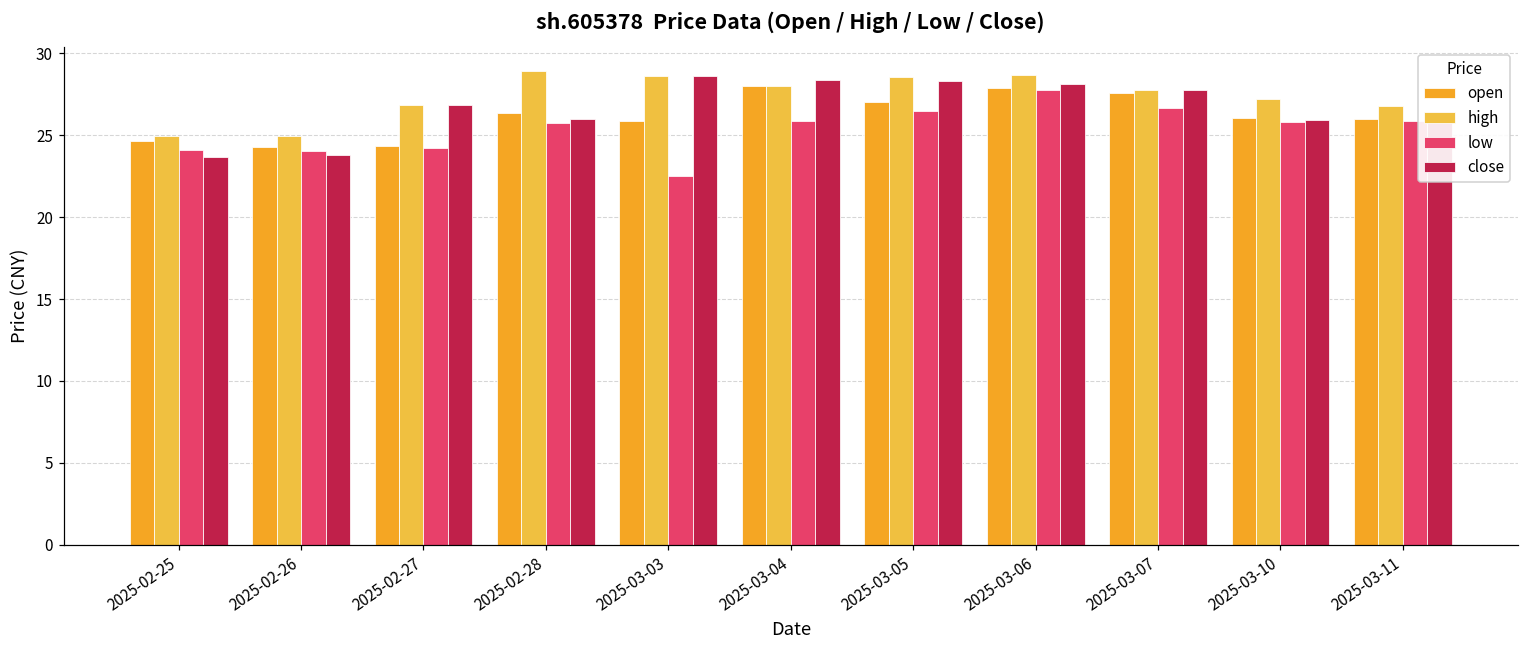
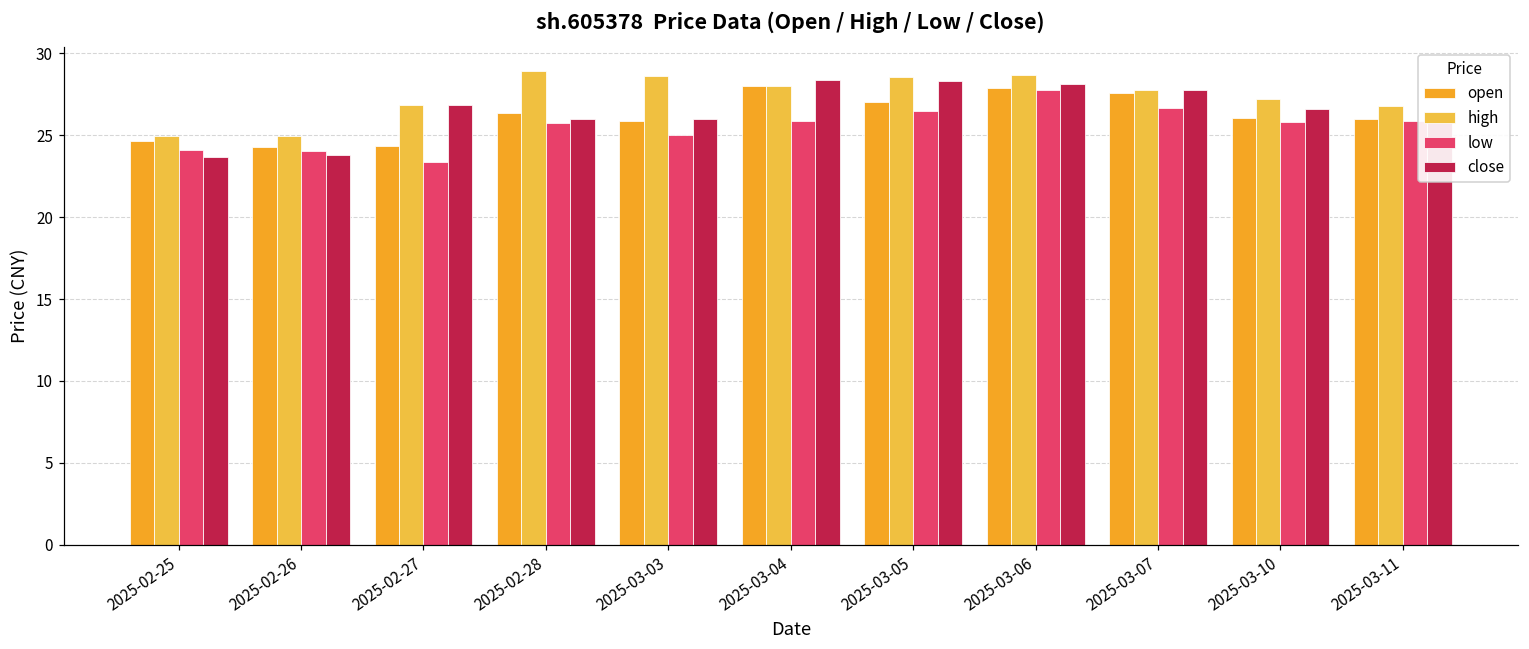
  {
    "low": {
      "2025-02-25": 24.1,
      "2025-02-26": 24.1,
-     "2025-02-27": 24.2,
+     "2025-02-27": 23.4,
      "2025-02-28": 25.7,
-     "2025-03-03": 22.5,
+     "2025-03-03": 25.0,
      "2025-03-04": 25.9,
      "2025-03-05": 26.5,
      "2025-03-06": 27.8,
      "2025-03-07": 26.7,
      "2025-03-10": 25.8,
      "2025-03-11": 25.9
    },
    "close": {
      "2025-02-25": 23.7,
      "2025-02-26": 23.8,
      "2025-02-27": 26.8,
      "2025-02-28": 26.0,
-     "2025-03-03": 28.6,
+     "2025-03-03": 26.0,
      "2025-03-04": 28.4,
      "2025-03-05": 28.3,
      "2025-03-06": 28.2,
      "2025-03-07": 27.8,
-     "2025-03-10": 25.9
+     "2025-03-10": 26.6
    }
  }
